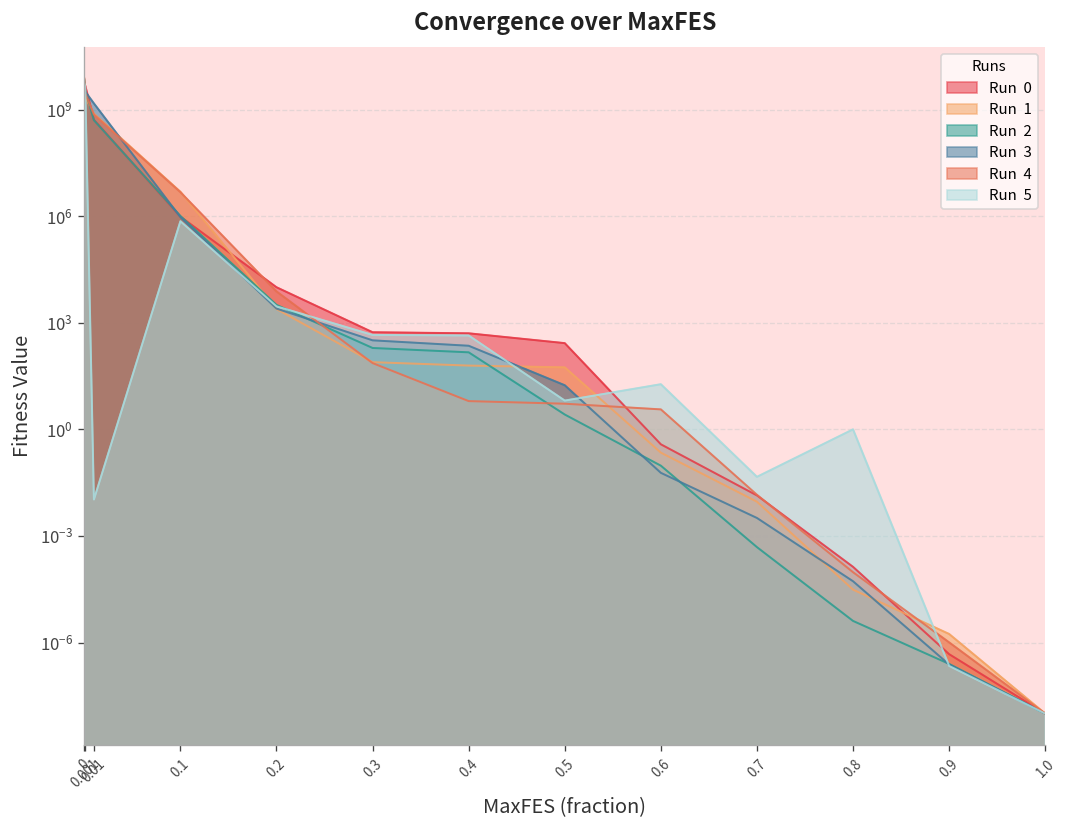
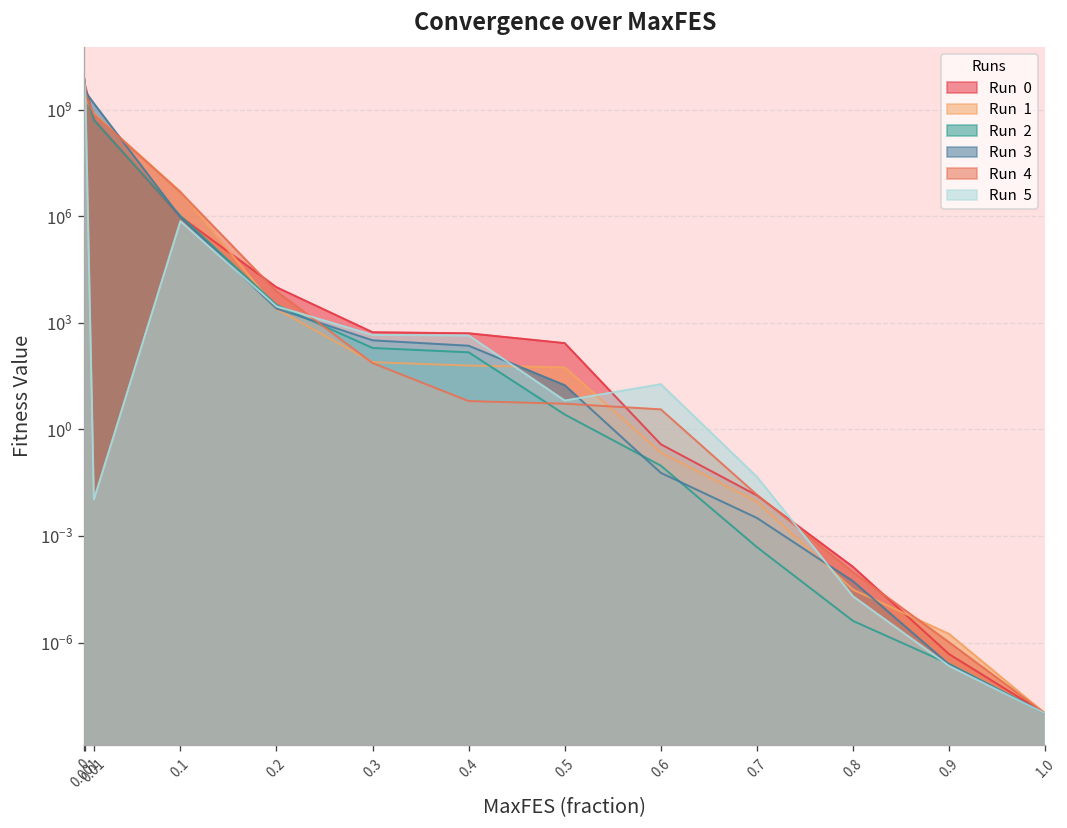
  {
    "Run 5": {
      "0.01": 0.011,
      "0.1": 700000,
      "0.5": 6,
      "0.6": 20,
      "0.7": 0.05,
-     "0.8": 1
+     "0.8": 0
    }
  }
